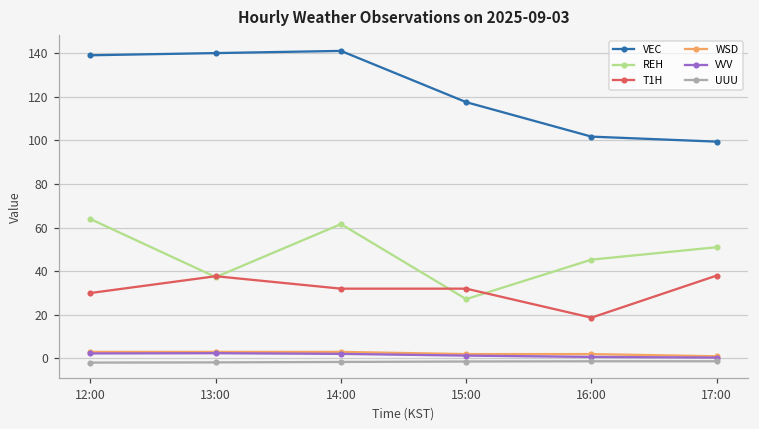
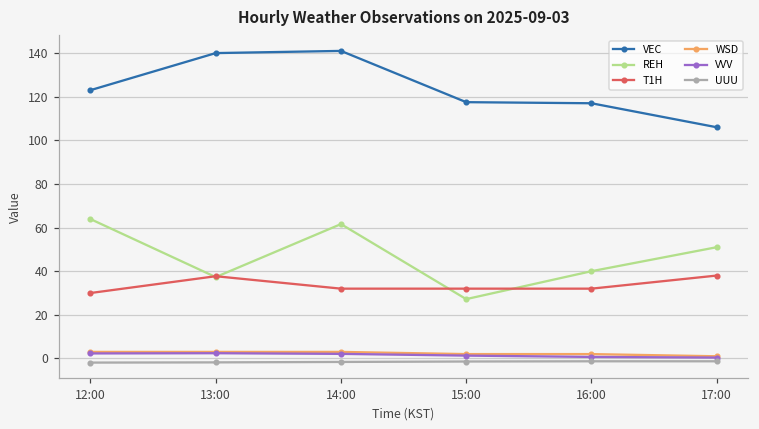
  {
    "VEC": {
-     "12:00": 139,
+     "12:00": 123,
      "13:00": 140,
      "14:00": 141,
      "15:00": 118,
-     "16:00": 102,
-     "17:00": 99
+     "16:00": 117,
+     "17:00": 106
    },
    "REH": {
      "12:00": 64,
      "14:00": 62,
      "15:00": 27,
-     "16:00": 45,
+     "16:00": 40,
      "17:00": 51
    },
    "T1H": {
      "12:00": 30,
      "14:00": 32,
      "15:00": 32,
-     "16:00": 19,
+     "16:00": 32,
      "17:00": 38
    },
    "WSD": {
      "16:00": 2
    },
    "VVV": {
      "16:00": 1
    },
    "UUU": {
      "12:00": -2,
      "13:00": -2,
      "14:00": -2,
      "15:00": -1,
      "16:00": -1,
      "17:00": -1
    }
  }
